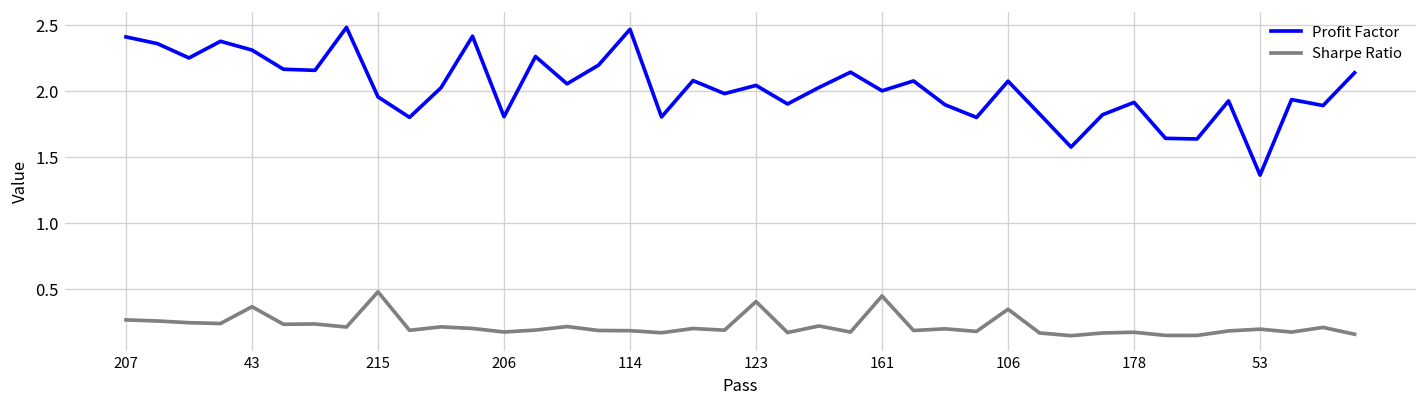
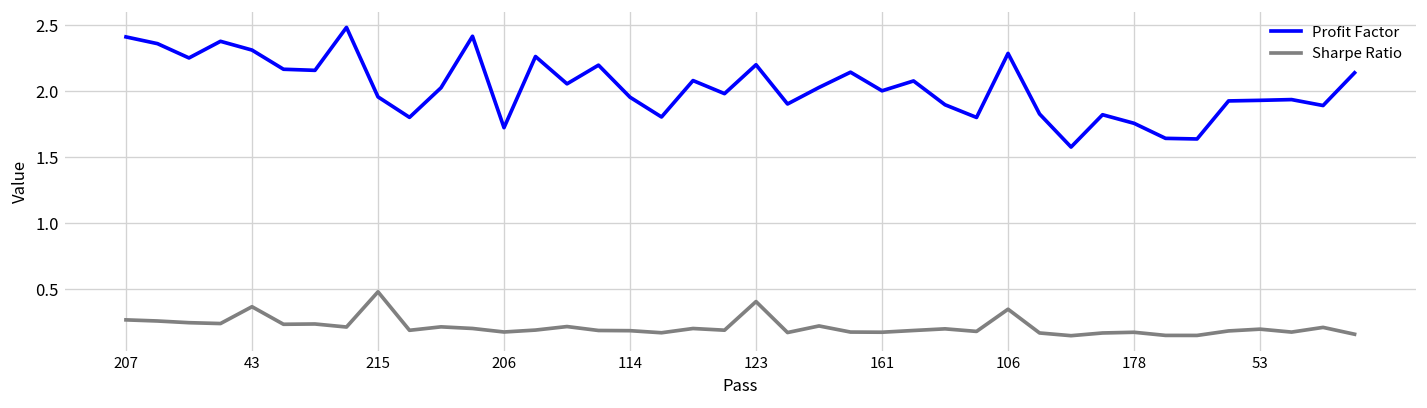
  {
    "Profit Factor": {
      "207": 2.41,
      "43": 2.31,
      "215": 1.96,
-     "206": 1.81,
-     "114": 2.47,
-     "123": 2.04,
+     "206": 1.72,
+     "114": 1.95,
+     "123": 2.20,
      "161": 2.00,
-     "106": 2.08,
-     "178": 1.92,
-     "53": 1.36
+     "106": 2.29,
+     "178": 1.76,
+     "53": 1.93
    },
    "Sharpe Ratio": {
      "207": 0.27,
      "43": 0.37,
      "215": 0.48,
      "206": 0.17,
      "114": 0.18,
      "123": 0.41,
-     "161": 0.45,
+     "161": 0.17,
      "106": 0.35,
      "178": 0.17,
      "53": 0.20
    }
  }
